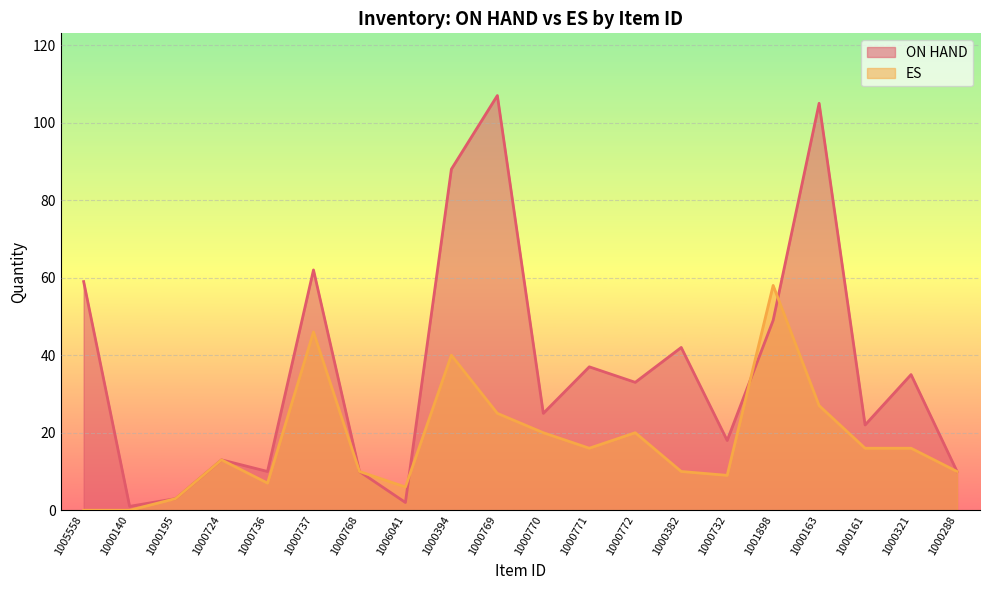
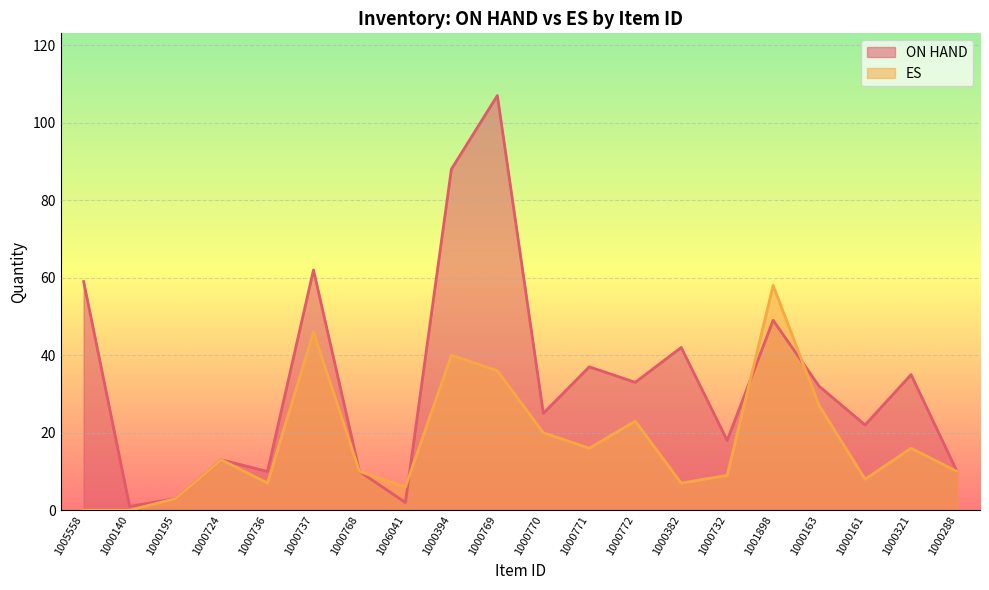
  {
    "ON HAND": {
      "1005558": 59,
      "1000140": 1,
      "1000736": 10,
      "1000737": 62,
      "1006041": 2,
      "1000394": 88,
      "1000769": 107,
      "1000770": 25,
      "1000771": 37,
      "1000772": 33,
      "1000382": 42,
      "1000732": 18,
      "1001898": 49,
-     "1000163": 105,
+     "1000163": 32,
      "1000161": 22,
      "1000321": 35
    },
    "ES": {
      "1005558": 0,
      "1000140": 0,
      "1000736": 7,
      "1000737": 46,
      "1006041": 6,
      "1000394": 40,
-     "1000769": 25,
+     "1000769": 36,
      "1000770": 20,
      "1000771": 16,
-     "1000772": 20,
-     "1000382": 10,
+     "1000772": 23,
+     "1000382": 7,
      "1000732": 9,
      "1001898": 58,
      "1000163": 27,
-     "1000161": 16,
+     "1000161": 8,
      "1000321": 16
    }
  }
